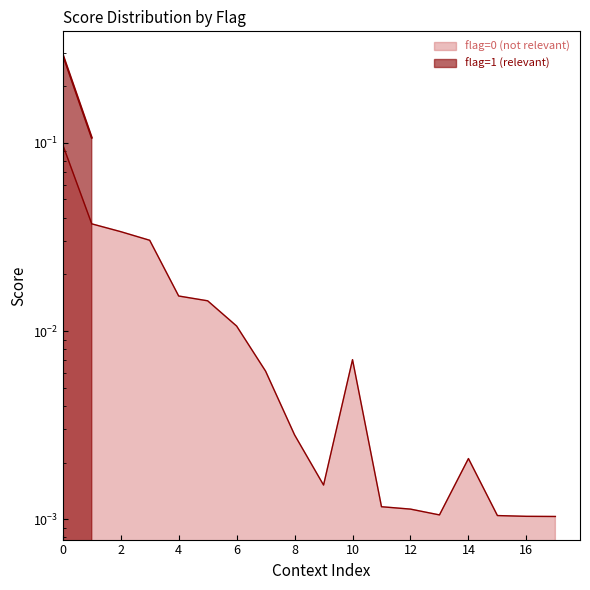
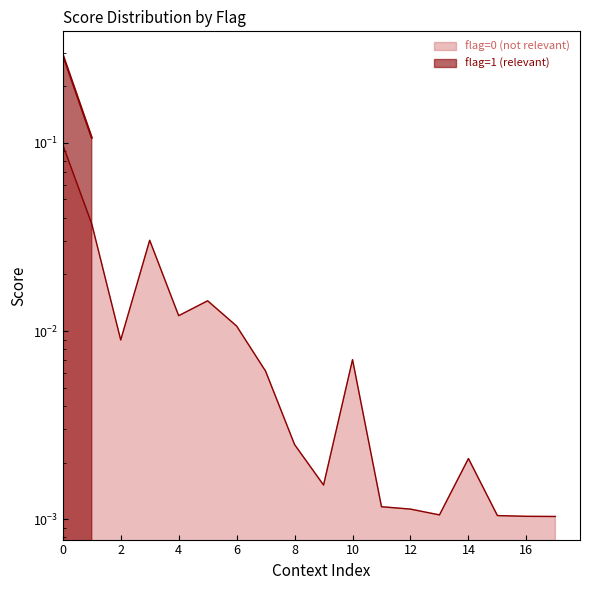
  {
    "flag=0 (not relevant)": {
      "0": 0.10,
-     "2": 0.034,
-     "4": 0.015,
+     "2": 0.009,
+     "4": 0.012,
      "6": 0.011,
-     "8": 0.0028,
+     "8": 0.0025,
      "10": 0.0070,
      "12": 0.0011,
      "14": 0.0021,
      "16": 0.0010
    },
    "flag=1 (relevant)": {
      "0": 0.29
    }
  }
